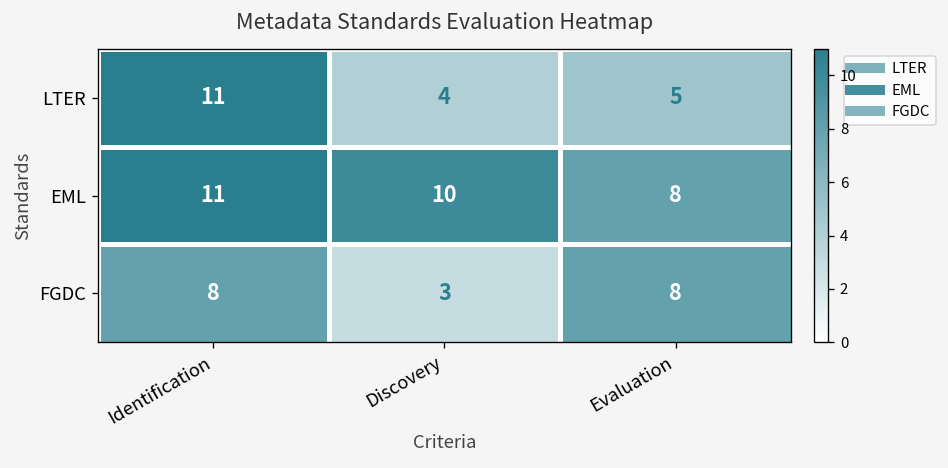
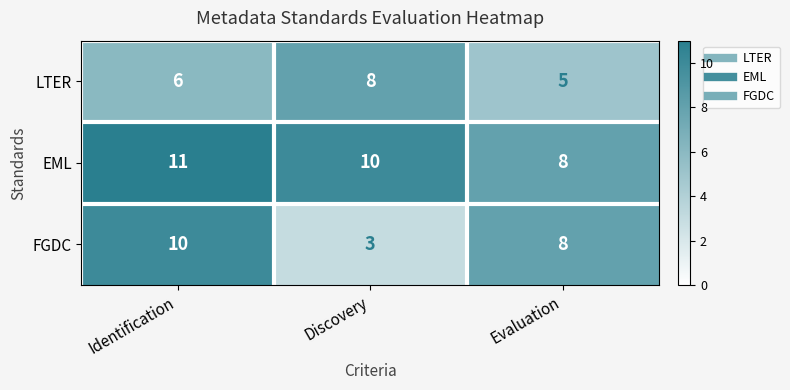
  {
    "LTER": {
-     "Identification": 11,
-     "Discovery": 4,
+     "Identification": 6,
+     "Discovery": 8,
      "Evaluation": 5
    },
    "EML": {
      "Identification": 11,
      "Discovery": 10,
      "Evaluation": 8
    },
    "FGDC": {
-     "Identification": 8,
+     "Identification": 10,
      "Discovery": 3,
      "Evaluation": 8
    }
  }
